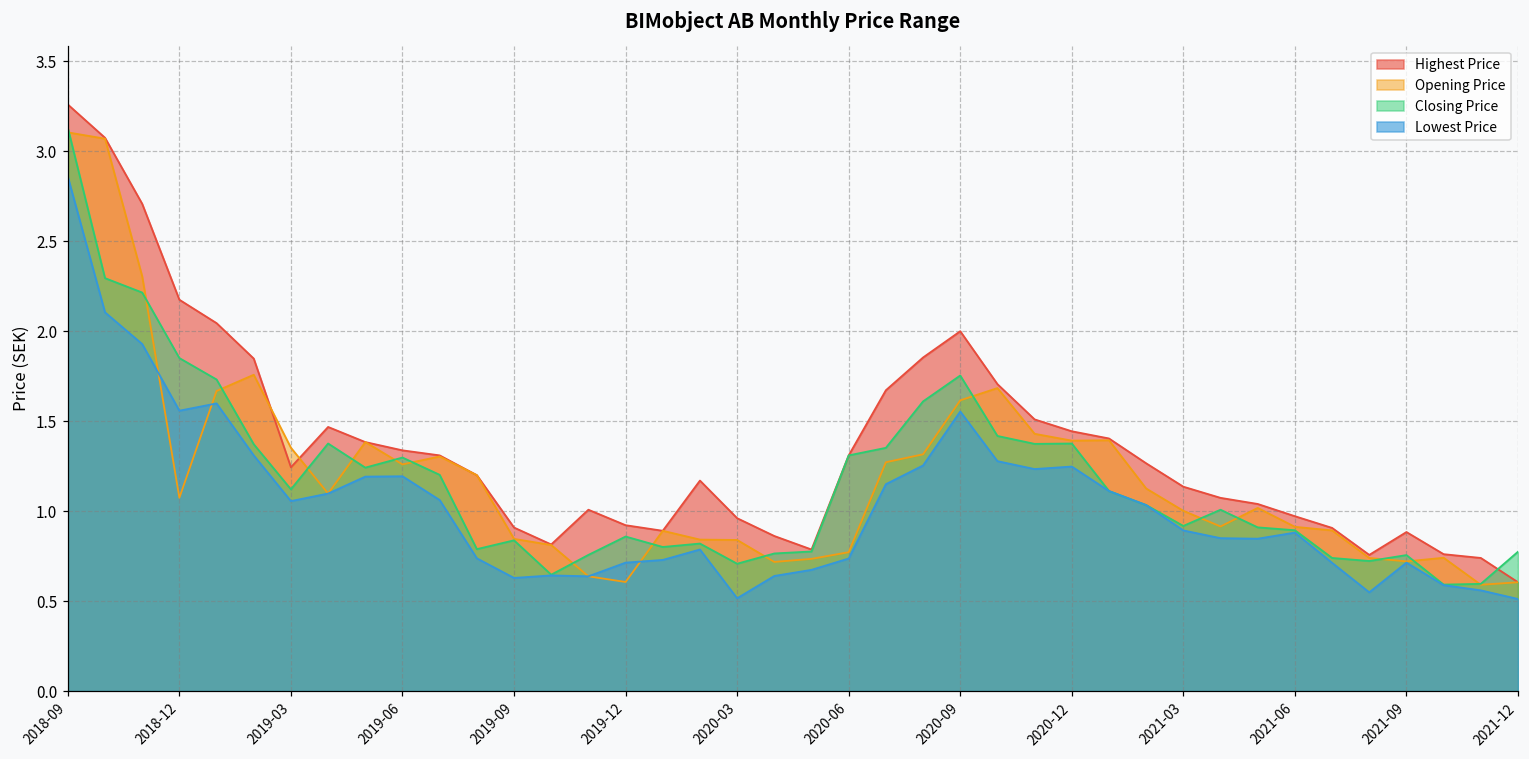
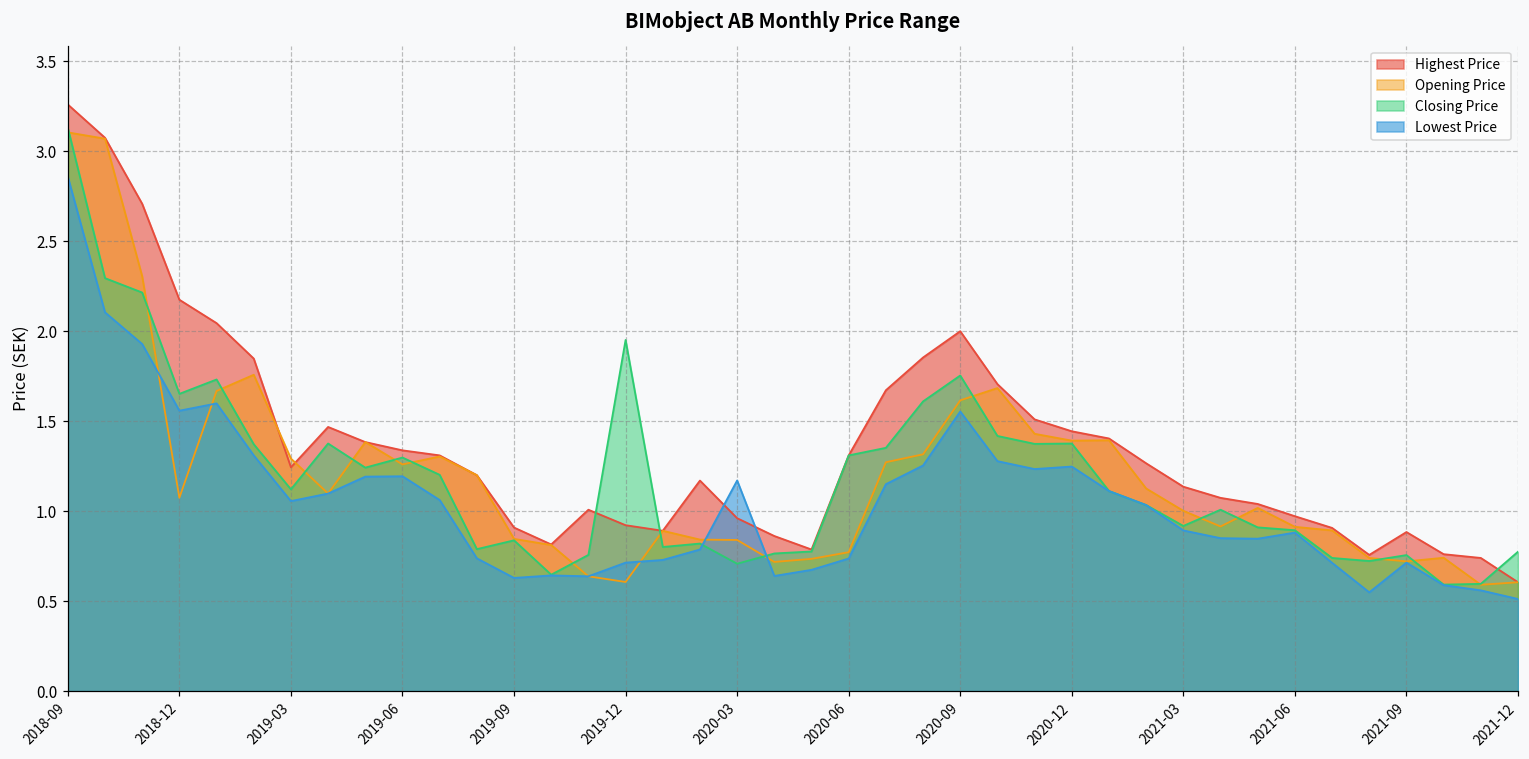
  {
    "Highest Price": {
      "2018-09": 3.26,
      "2018-12": 2.17,
      "2019-03": 1.24,
      "2019-06": 1.34,
      "2019-09": 0.91,
      "2019-12": 0.92,
      "2020-03": 0.96,
      "2020-09": 2.00,
      "2020-12": 1.44,
      "2021-03": 1.14,
      "2021-06": 0.97,
      "2021-09": 0.88
    },
    "Opening Price": {
      "2018-09": 3.11,
      "2018-12": 1.07,
-     "2019-03": 1.35,
+     "2019-03": 1.29,
      "2019-06": 1.26,
      "2019-12": 0.61,
      "2020-03": 0.84,
      "2020-06": 0.77,
      "2020-09": 1.62,
      "2020-12": 1.39,
      "2021-03": 1.00,
      "2021-06": 0.91
    },
    "Closing Price": {
      "2018-09": 3.13,
-     "2018-12": 1.85,
+     "2018-12": 1.65,
      "2019-03": 1.12,
      "2019-06": 1.30,
-     "2019-12": 0.86,
+     "2019-12": 1.95,
      "2020-03": 0.71,
      "2020-09": 1.75,
      "2020-12": 1.38,
      "2021-03": 0.92,
      "2021-09": 0.76,
      "2021-12": 0.77
    },
    "Lowest Price": {
      "2018-09": 2.86,
      "2018-12": 1.56,
      "2019-03": 1.06,
      "2019-06": 1.19,
      "2019-09": 0.63,
      "2019-12": 0.71,
-     "2020-03": 0.52,
+     "2020-03": 1.17,
      "2020-06": 0.74,
      "2020-09": 1.55,
      "2020-12": 1.25,
      "2021-03": 0.89,
      "2021-12": 0.51
    }
  }
